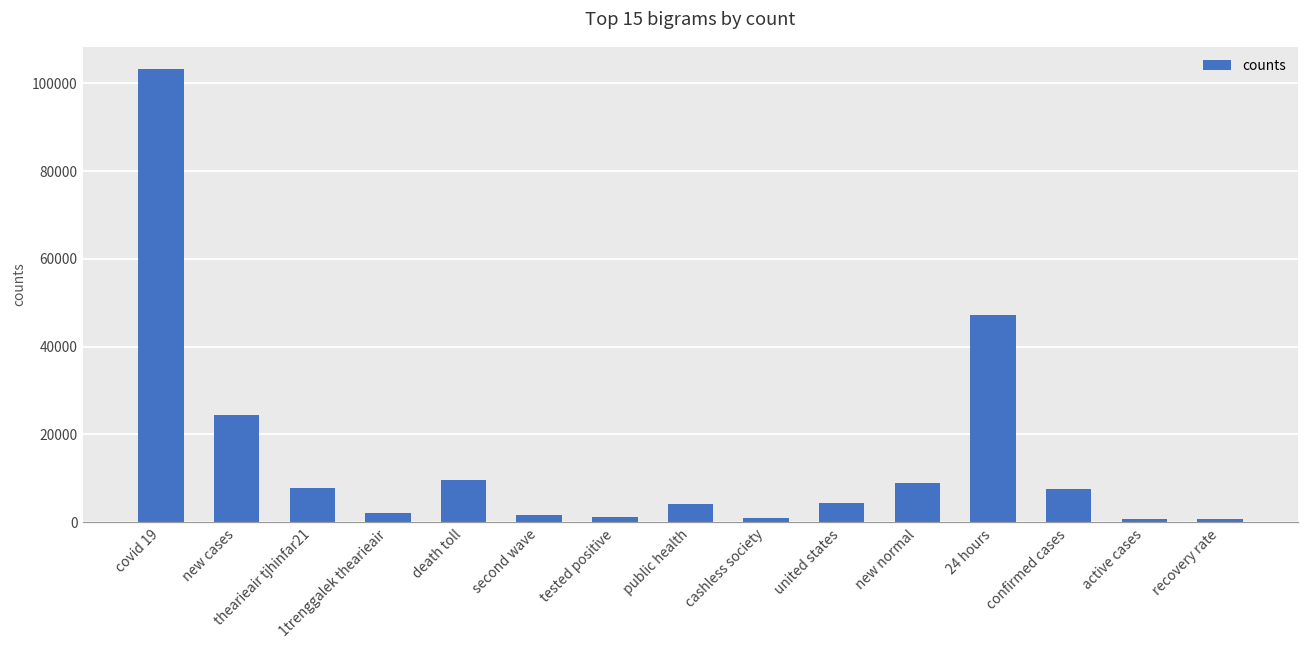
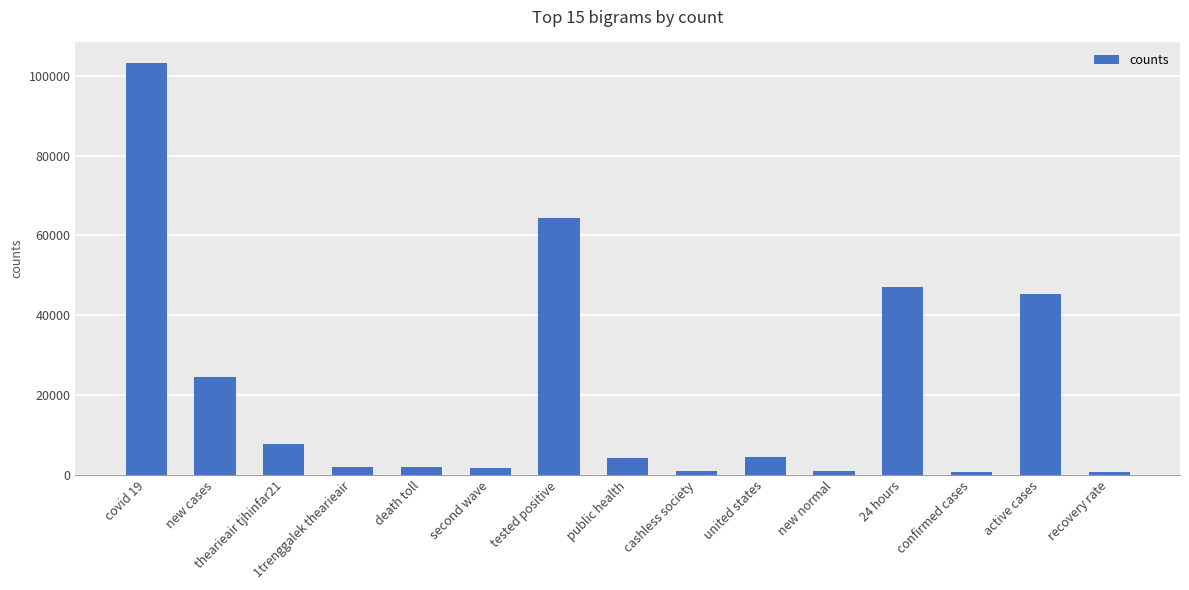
  {
    "covid 19": 103000,
    "new cases": 24000,
    "thearieair tjhinfar21": 8000,
    "1trenggalek thearieair": 2000,
-   "death toll": 10000,
+   "death toll": 2000,
    "second wave": 2000,
-   "tested positive": 1000,
+   "tested positive": 64000,
    "public health": 4000,
    "cashless society": 1000,
    "united states": 4000,
-   "new normal": 9000,
+   "new normal": 1000,
    "24 hours": 47000,
-   "confirmed cases": 8000,
-   "active cases": 1000,
+   "confirmed cases": 1000,
+   "active cases": 45000,
    "recovery rate": 1000
  }
